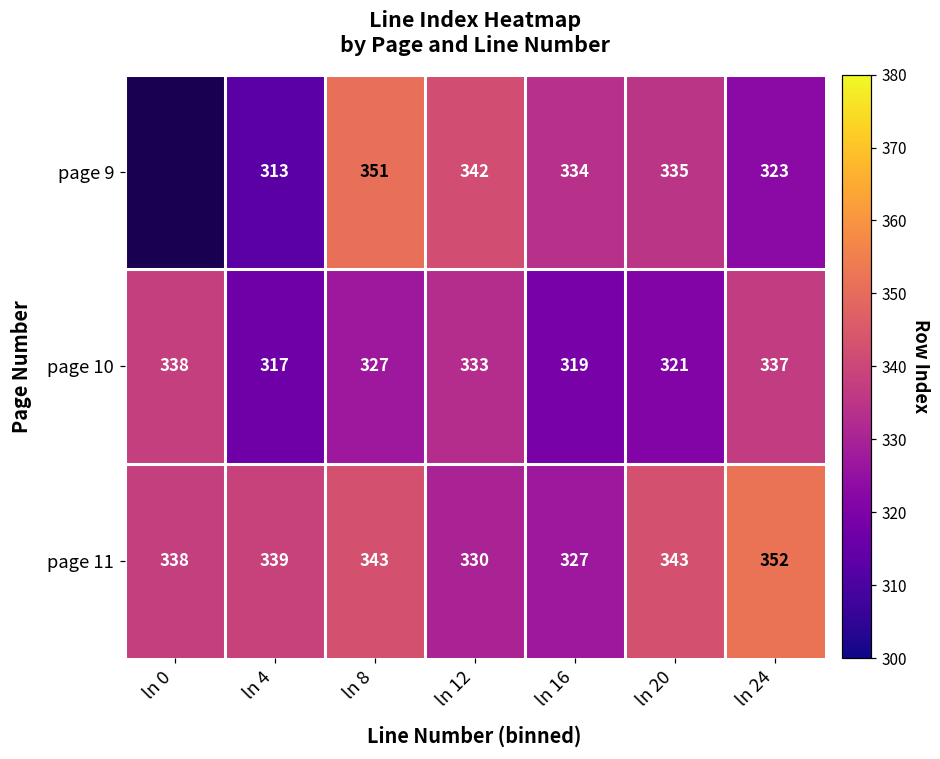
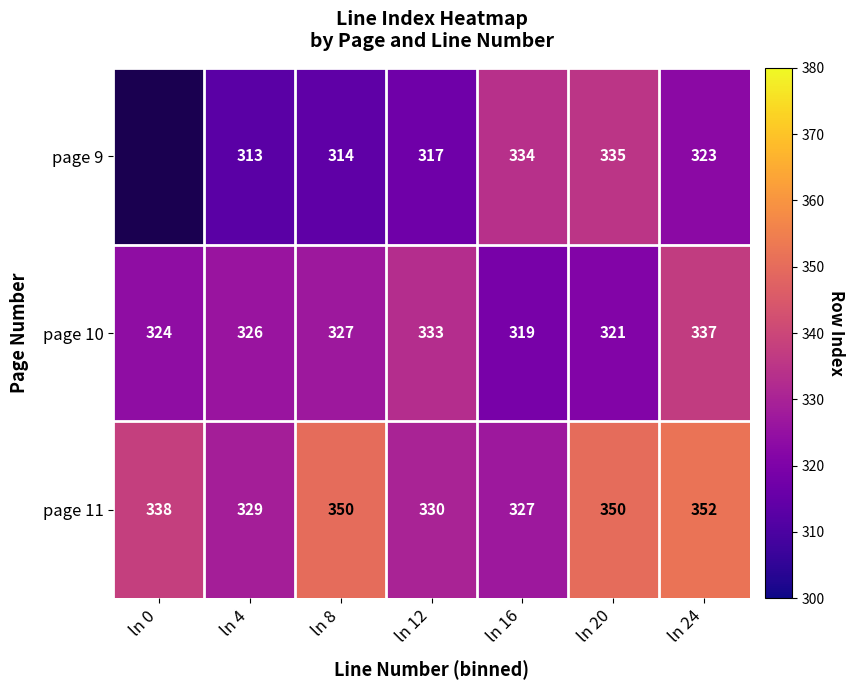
  {
    "page 9": {
      "ln 4": 313,
-     "ln 8": 351,
-     "ln 12": 342,
+     "ln 8": 314,
+     "ln 12": 317,
      "ln 16": 334,
      "ln 20": 335,
      "ln 24": 323
    },
    "page 10": {
-     "ln 0": 338,
-     "ln 4": 317,
+     "ln 0": 324,
+     "ln 4": 326,
      "ln 8": 327,
      "ln 12": 333,
      "ln 16": 319,
      "ln 20": 321,
      "ln 24": 337
    },
    "page 11": {
      "ln 0": 338,
-     "ln 4": 339,
-     "ln 8": 343,
+     "ln 4": 329,
+     "ln 8": 350,
      "ln 12": 330,
      "ln 16": 327,
-     "ln 20": 343,
+     "ln 20": 350,
      "ln 24": 352
    }
  }
